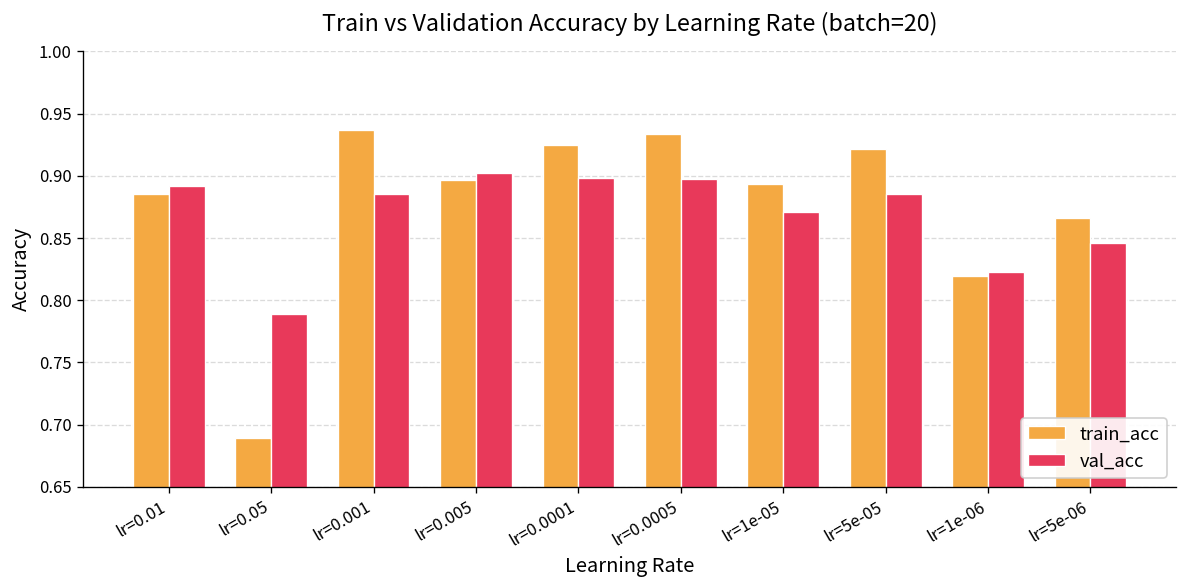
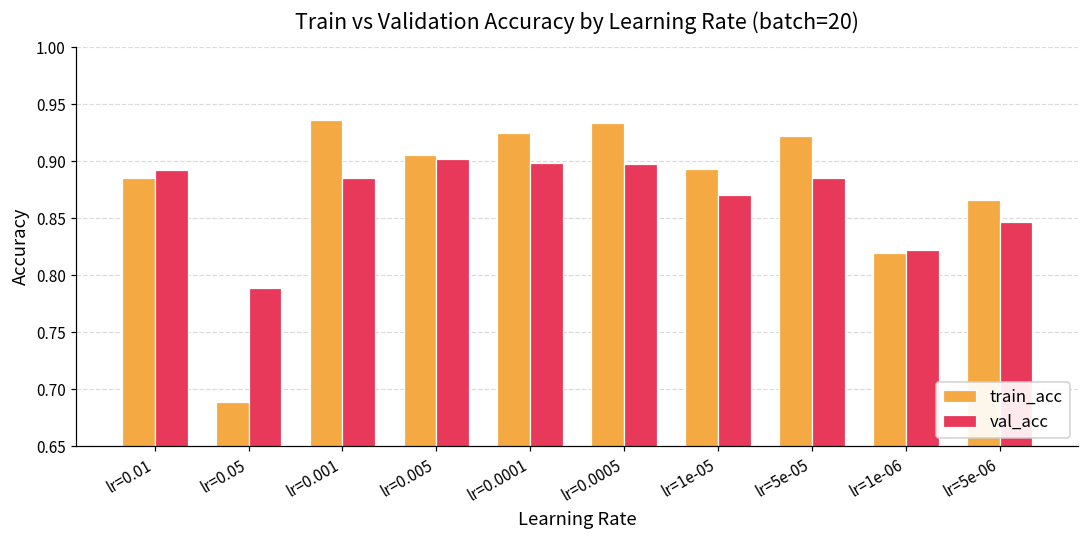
  {
    "train_acc": {
      "lr=0.01": 0.885,
      "lr=0.05": 0.689,
      "lr=0.001": 0.936,
-     "lr=0.005": 0.896,
+     "lr=0.005": 0.905,
      "lr=0.0001": 0.924,
      "lr=0.0005": 0.934,
      "lr=1e-05": 0.893,
      "lr=5e-05": 0.922,
      "lr=1e-06": 0.820,
      "lr=5e-06": 0.866
    },
    "val_acc": {
      "lr=0.01": 0.892,
      "lr=0.05": 0.789,
      "lr=0.001": 0.885,
      "lr=0.005": 0.902,
      "lr=0.0001": 0.898,
      "lr=0.0005": 0.897,
      "lr=1e-05": 0.871,
      "lr=5e-05": 0.885,
      "lr=1e-06": 0.823,
      "lr=5e-06": 0.846
    }
  }
